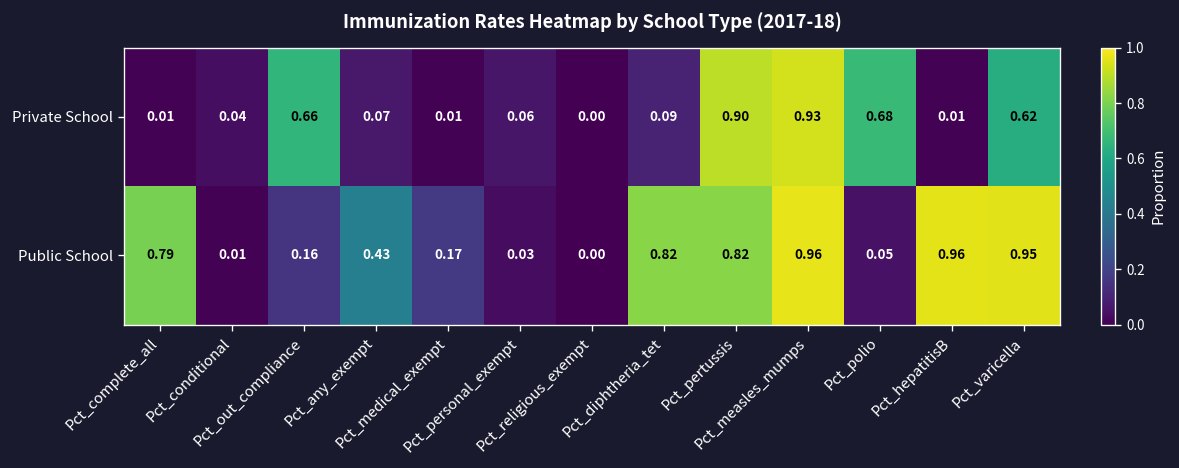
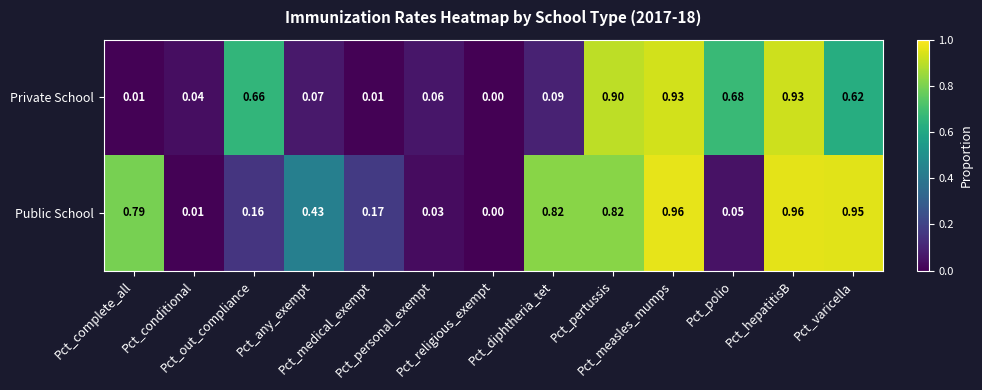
  {
    "Private School": {
      "Pct_complete_all": 0.01,
      "Pct_conditional": 0.04,
      "Pct_out_compliance": 0.66,
      "Pct_any_exempt": 0.07,
      "Pct_medical_exempt": 0.01,
      "Pct_personal_exempt": 0.06,
      "Pct_religious_exempt": 0.00,
      "Pct_diphtheria_tet": 0.09,
      "Pct_pertussis": 0.90,
      "Pct_measles_mumps": 0.93,
      "Pct_polio": 0.68,
-     "Pct_hepatitisB": 0.01,
+     "Pct_hepatitisB": 0.93,
      "Pct_varicella": 0.62
    },
    "Public School": {
      "Pct_complete_all": 0.79,
      "Pct_conditional": 0.01,
      "Pct_out_compliance": 0.16,
      "Pct_any_exempt": 0.43,
      "Pct_medical_exempt": 0.17,
      "Pct_personal_exempt": 0.03,
      "Pct_religious_exempt": 0.00,
      "Pct_diphtheria_tet": 0.82,
      "Pct_pertussis": 0.82,
      "Pct_measles_mumps": 0.96,
      "Pct_polio": 0.05,
      "Pct_hepatitisB": 0.96,
      "Pct_varicella": 0.95
    }
  }
